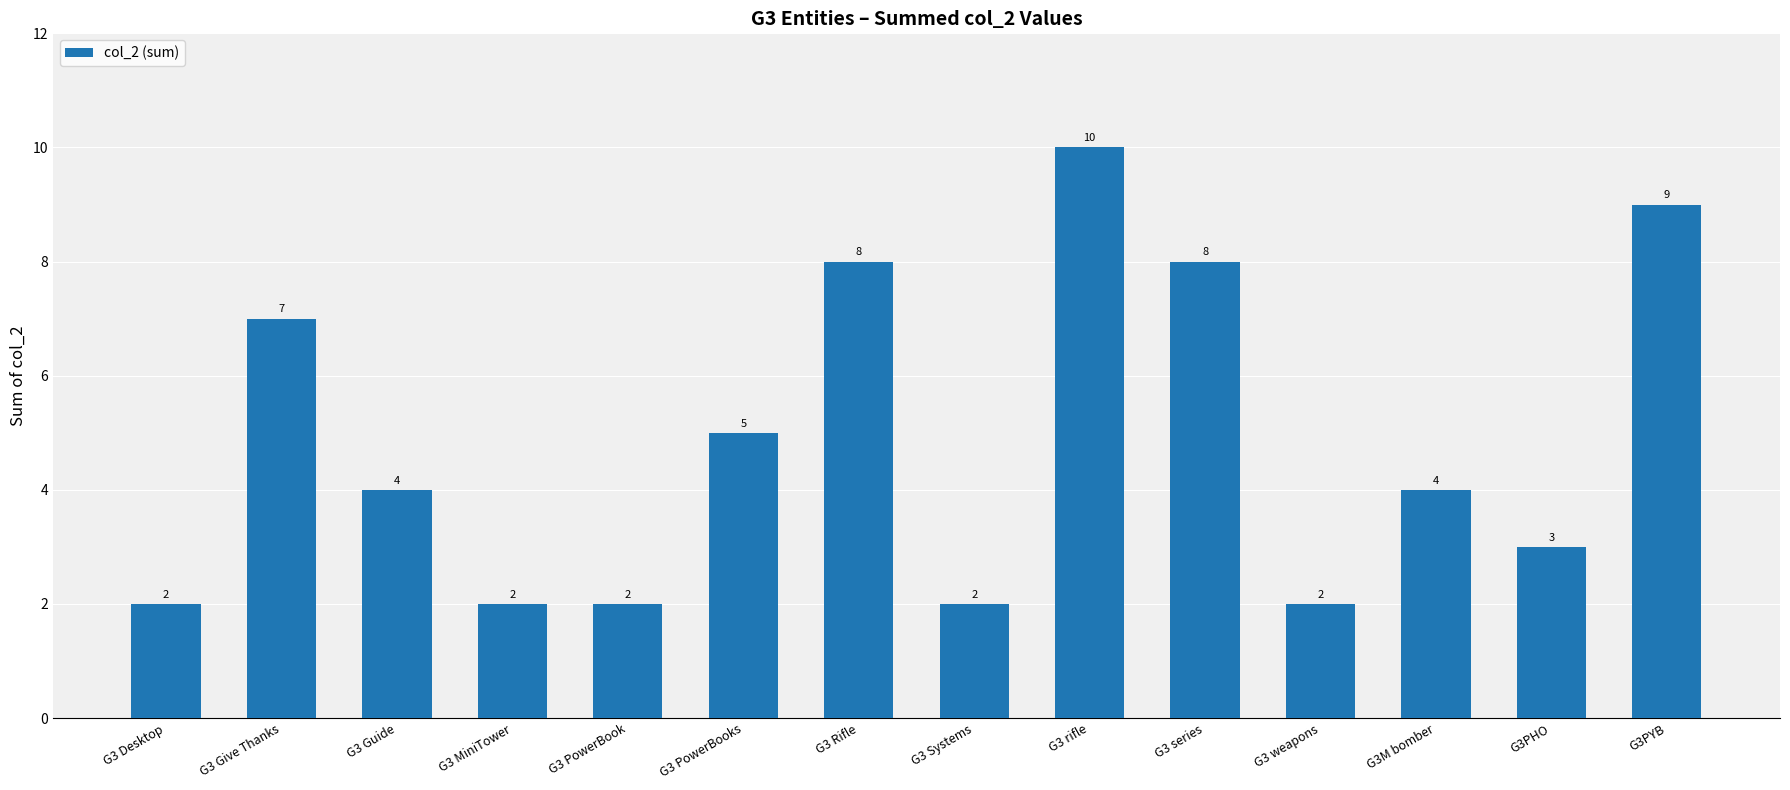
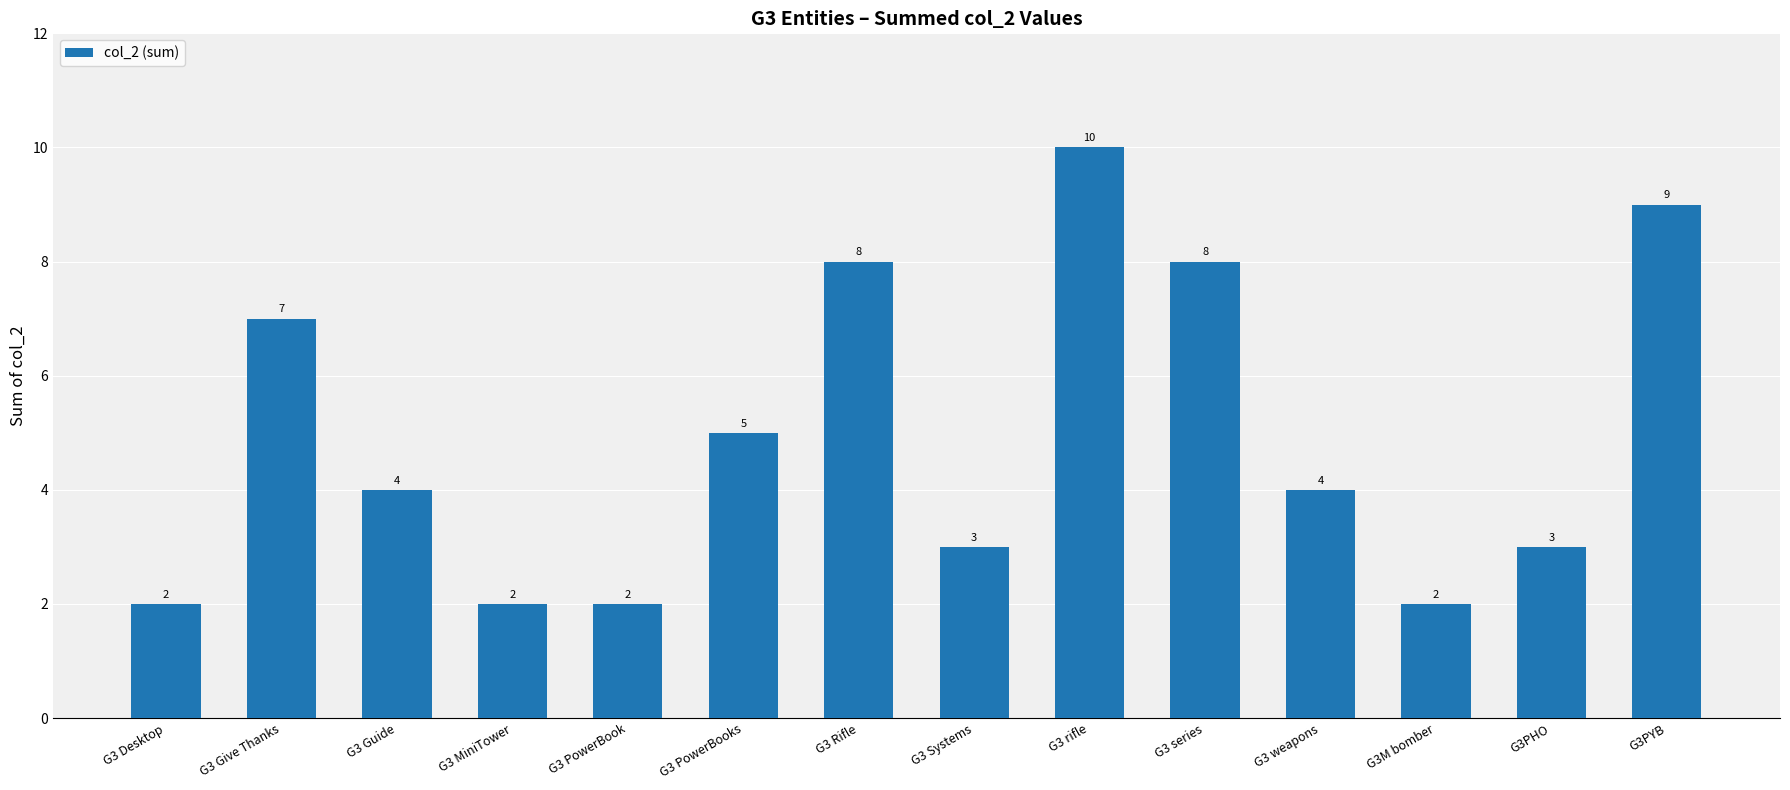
  {
    "G3 Desktop": 2,
    "G3 Give Thanks": 7,
    "G3 Guide": 4,
    "G3 MiniTower": 2,
    "G3 PowerBook": 2,
    "G3 PowerBooks": 5,
    "G3 Rifle": 8,
-   "G3 Systems": 2,
+   "G3 Systems": 3,
    "G3 rifle": 10,
    "G3 series": 8,
-   "G3 weapons": 2,
-   "G3M bomber": 4,
+   "G3 weapons": 4,
+   "G3M bomber": 2,
    "G3PHO": 3,
    "G3PYB": 9
  }
